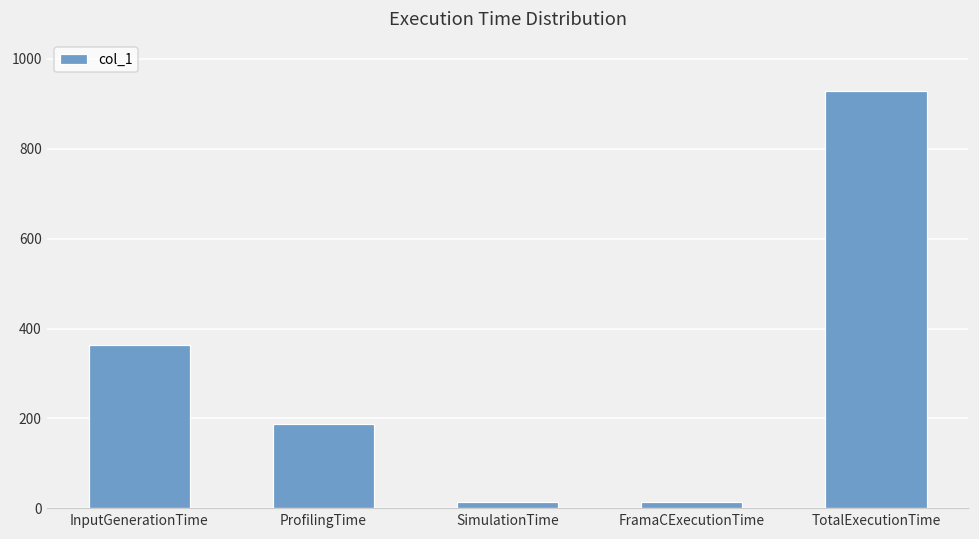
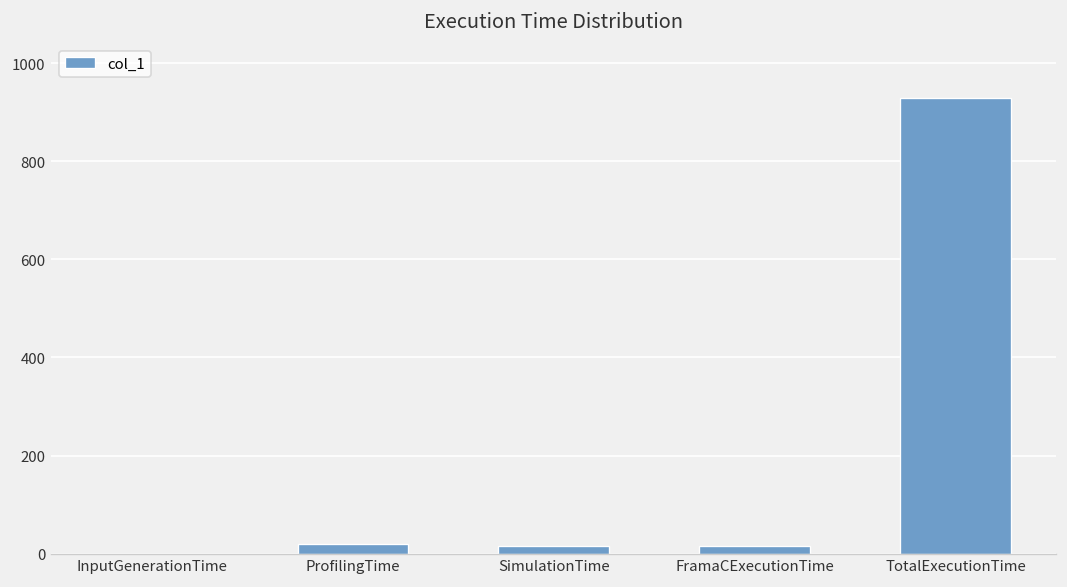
  {
-   "InputGenerationTime": 360,
-   "ProfilingTime": 190,
+   "InputGenerationTime": 0,
+   "ProfilingTime": 20,
    "SimulationTime": 10,
    "FramaCExecutionTime": 10,
    "TotalExecutionTime": 930
  }
